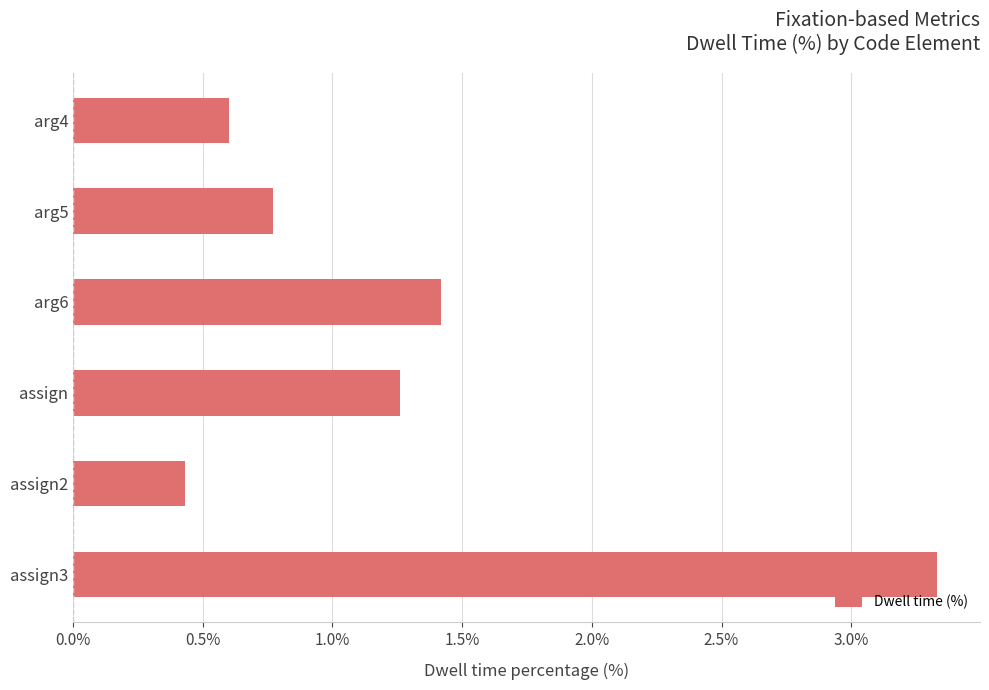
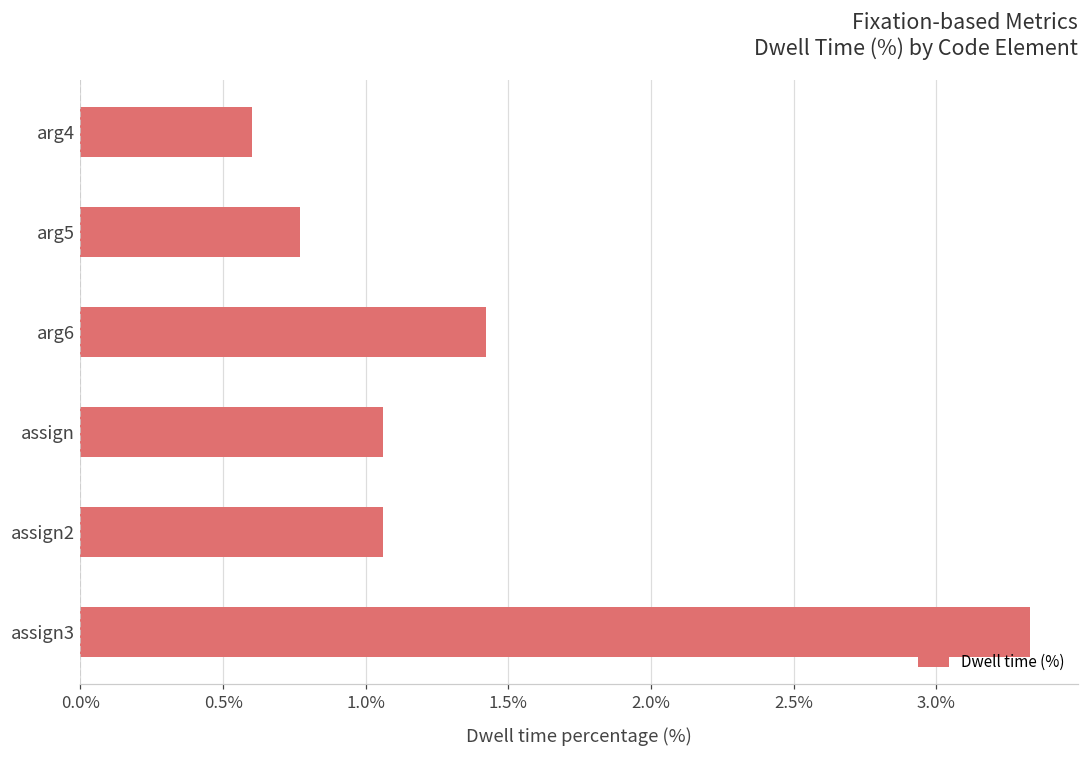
  {
    "arg4": "0.60%",
    "arg5": "0.77%",
    "arg6": "1.42%",
-   "assign": "1.26%",
-   "assign2": "0.43%",
+   "assign": "1.06%",
+   "assign2": "1.06%",
    "assign3": "3.33%"
  }
